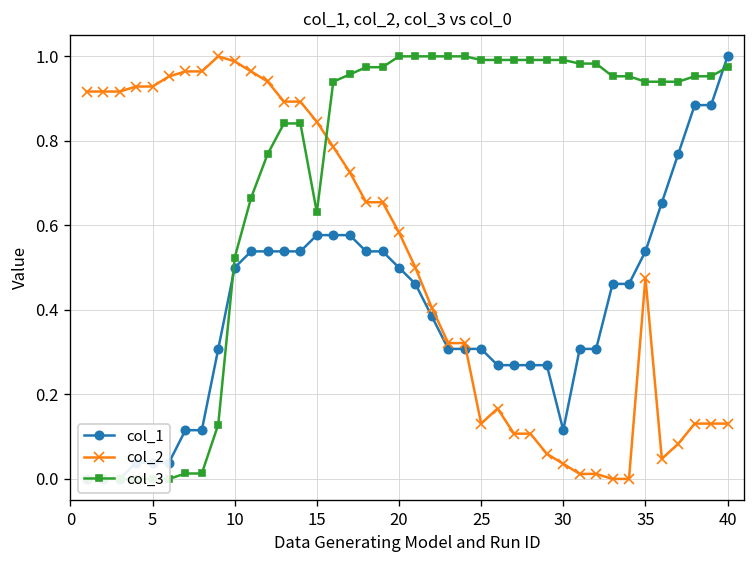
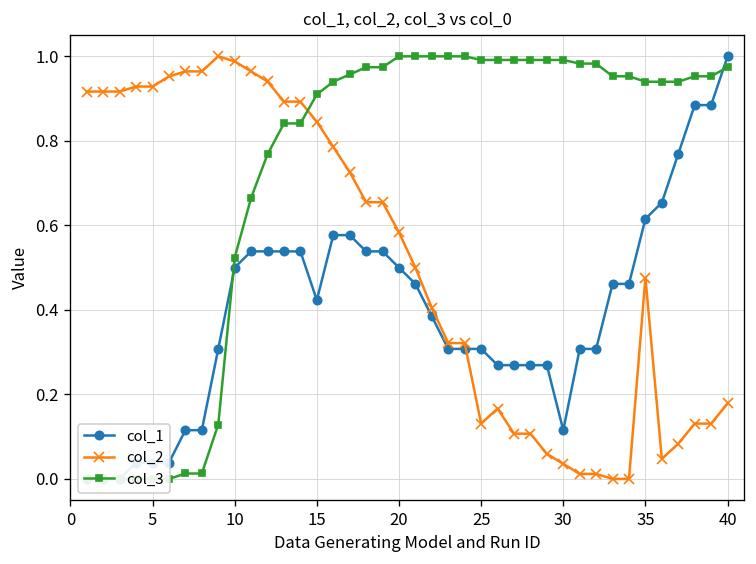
  {
    "col_1": {
      "10": 0.50,
-     "15": 0.58,
+     "15": 0.42,
      "20": 0.50,
      "25": 0.31,
      "30": 0.12,
-     "35": 0.54,
+     "35": 0.62,
      "40": 1.00
    },
    "col_2": {
      "5": 0.93,
      "10": 0.99,
      "15": 0.85,
      "20": 0.58,
      "25": 0.13,
      "30": 0.04,
      "35": 0.48,
-     "40": 0.13
+     "40": 0.18
    },
    "col_3": {
      "10": 0.52,
-     "15": 0.63,
+     "15": 0.91,
      "20": 1.00,
      "25": 0.99,
      "30": 0.99,
      "35": 0.94,
      "40": 0.97
    }
  }
